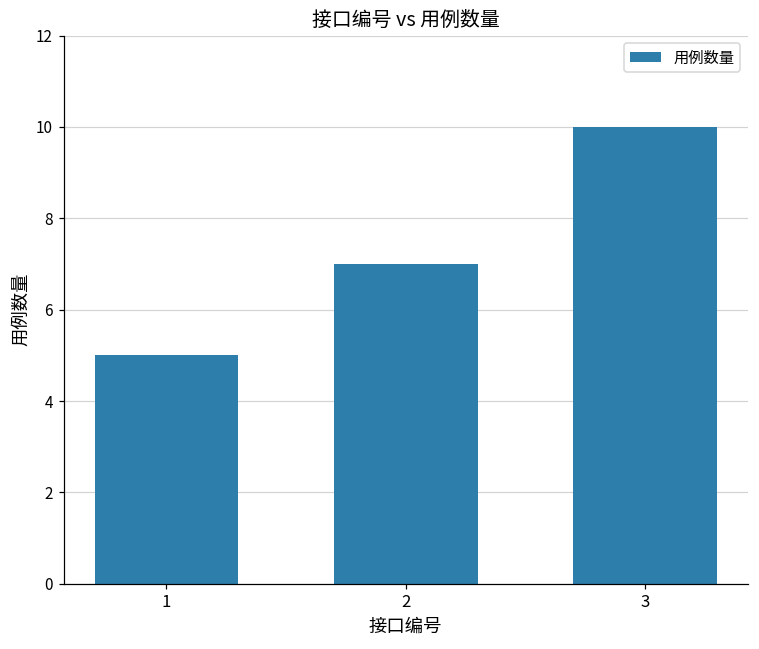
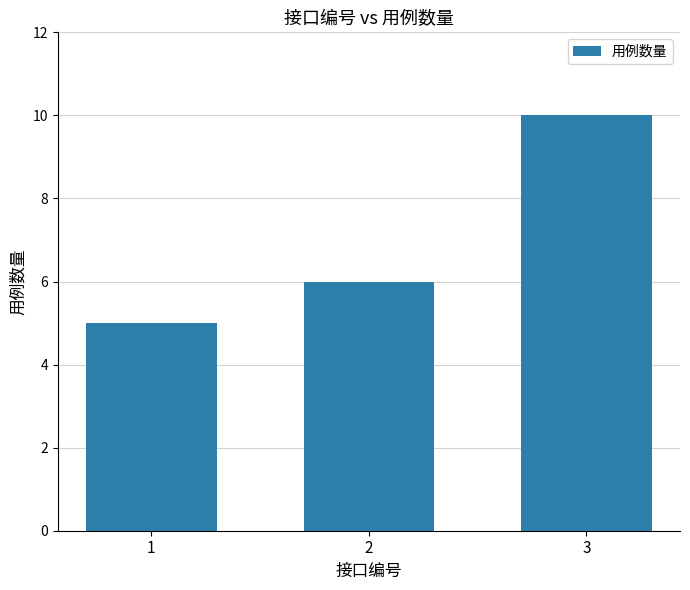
  {
    "1": 5,
-   "2": 7,
+   "2": 6,
    "3": 10
  }
